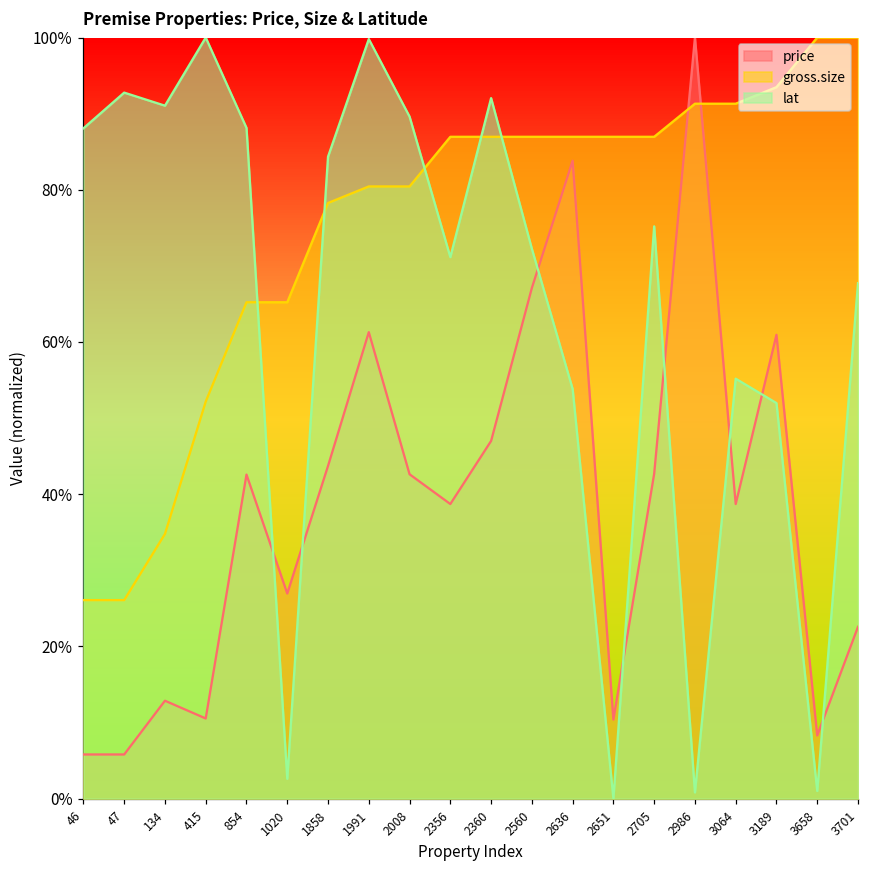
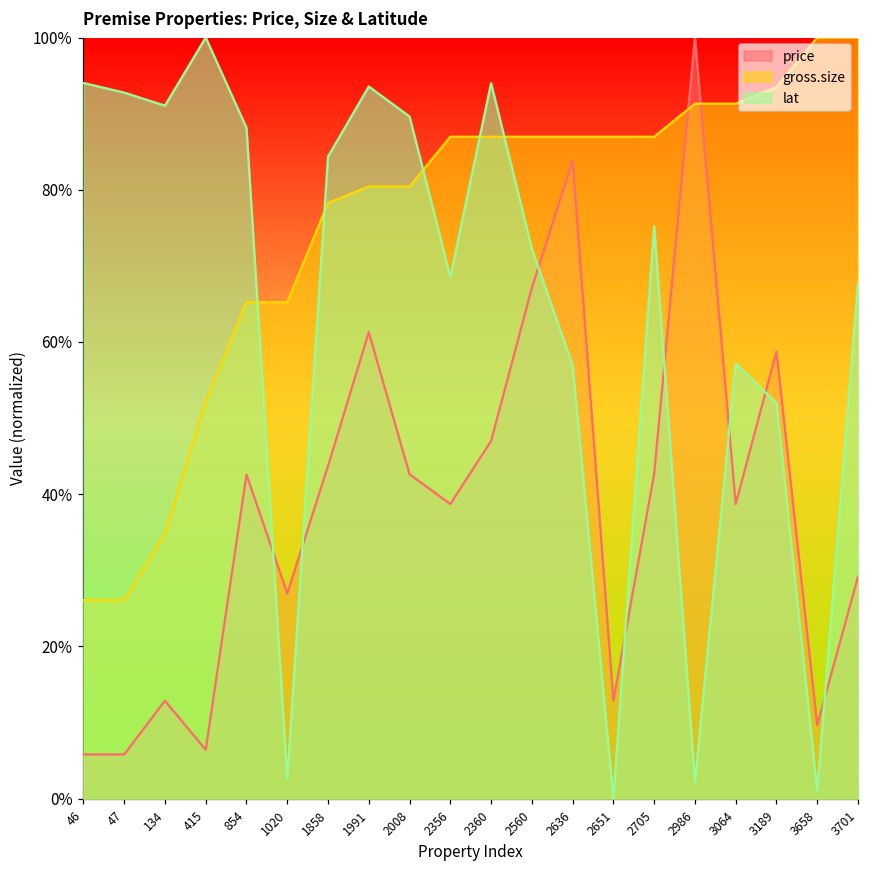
  {
    "price": {
      "46": "6%",
      "47": "6%",
      "134": "13%",
-     "415": "11%",
+     "415": "6%",
      "854": "43%",
      "1020": "27%",
      "1858": "44%",
      "1991": "61%",
      "2008": "43%",
      "2356": "39%",
      "2360": "47%",
      "2560": "67%",
      "2636": "84%",
-     "2651": "10%",
+     "2651": "13%",
      "2705": "43%",
      "2986": "100%",
      "3064": "39%",
-     "3189": "61%",
-     "3658": "8%",
-     "3701": "23%"
+     "3189": "59%",
+     "3658": "10%",
+     "3701": "29%"
    },
    "gross.size": {
      "46": "26%",
      "47": "26%",
      "134": "35%",
      "415": "52%",
      "854": "65%",
      "1020": "65%",
      "1858": "78%",
      "1991": "80%",
      "2008": "80%",
      "2356": "87%",
      "2360": "87%",
      "2560": "87%",
      "2636": "87%",
      "2651": "87%",
      "2705": "87%",
      "2986": "91%",
      "3064": "91%",
      "3658": "100%",
      "3701": "100%"
    },
    "lat": {
-     "46": "88%",
+     "46": "94%",
      "47": "93%",
      "134": "91%",
      "415": "100%",
      "854": "88%",
      "1020": "3%",
      "1858": "84%",
-     "1991": "100%",
+     "1991": "94%",
      "2008": "90%",
-     "2356": "71%",
-     "2360": "92%",
+     "2356": "69%",
+     "2360": "94%",
      "2560": "72%",
-     "2636": "54%",
+     "2636": "57%",
      "2651": "0%",
      "2705": "75%",
-     "2986": "1%",
-     "3064": "55%",
+     "2986": "2%",
+     "3064": "57%",
      "3189": "52%",
      "3658": "1%",
      "3701": "68%"
    }
  }
